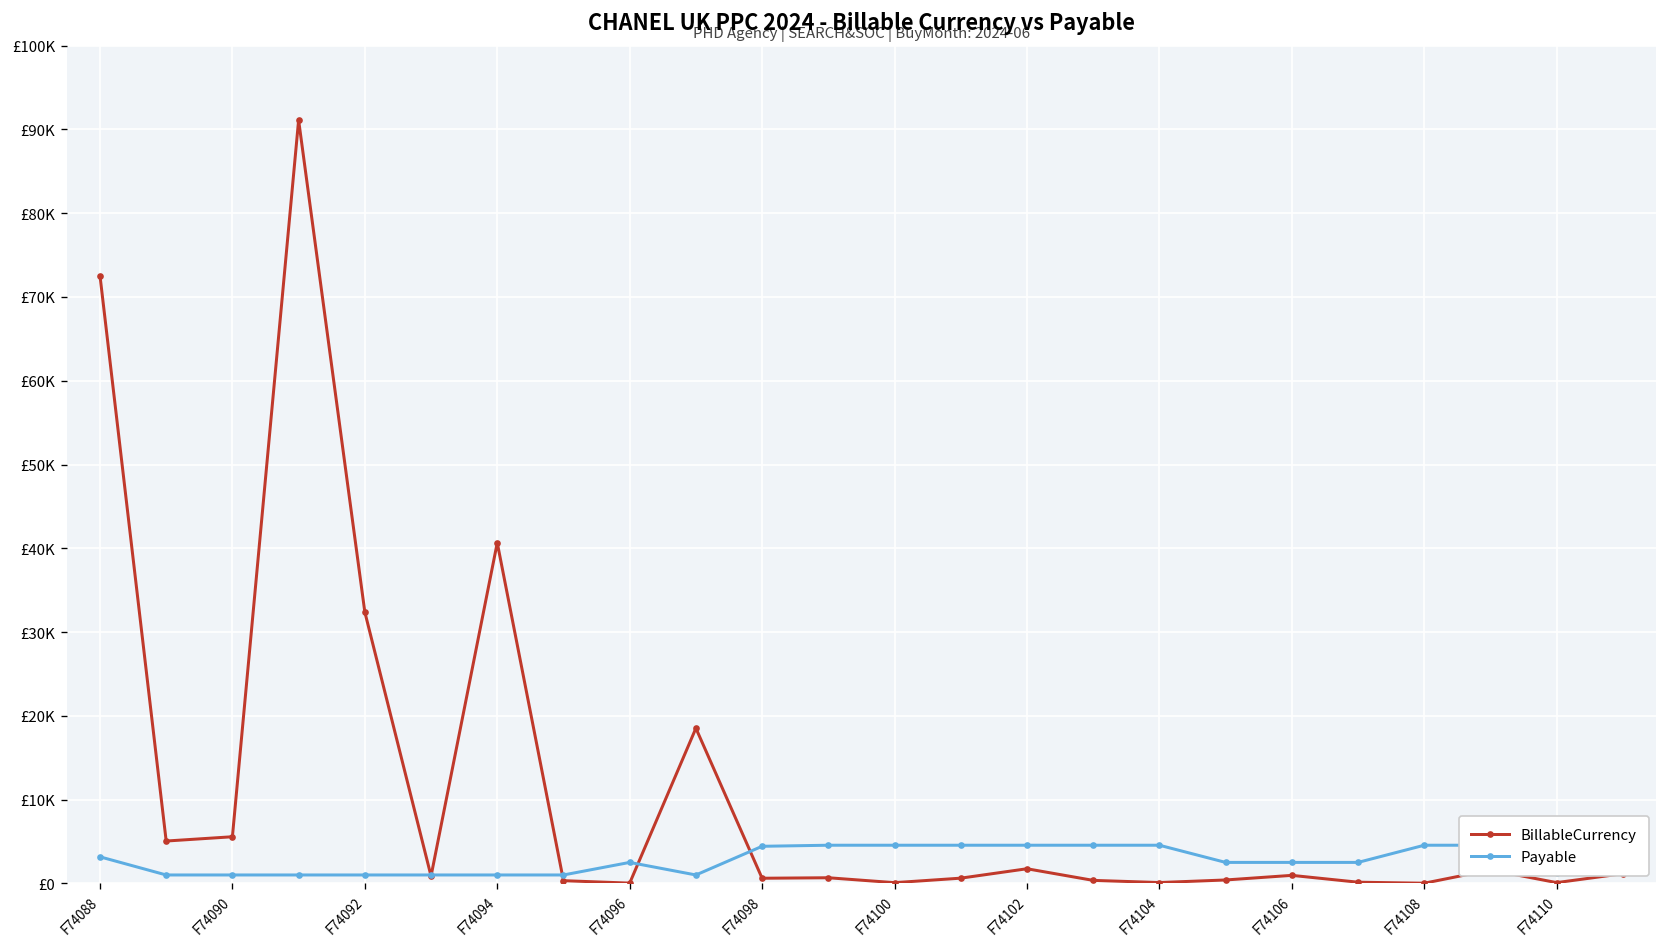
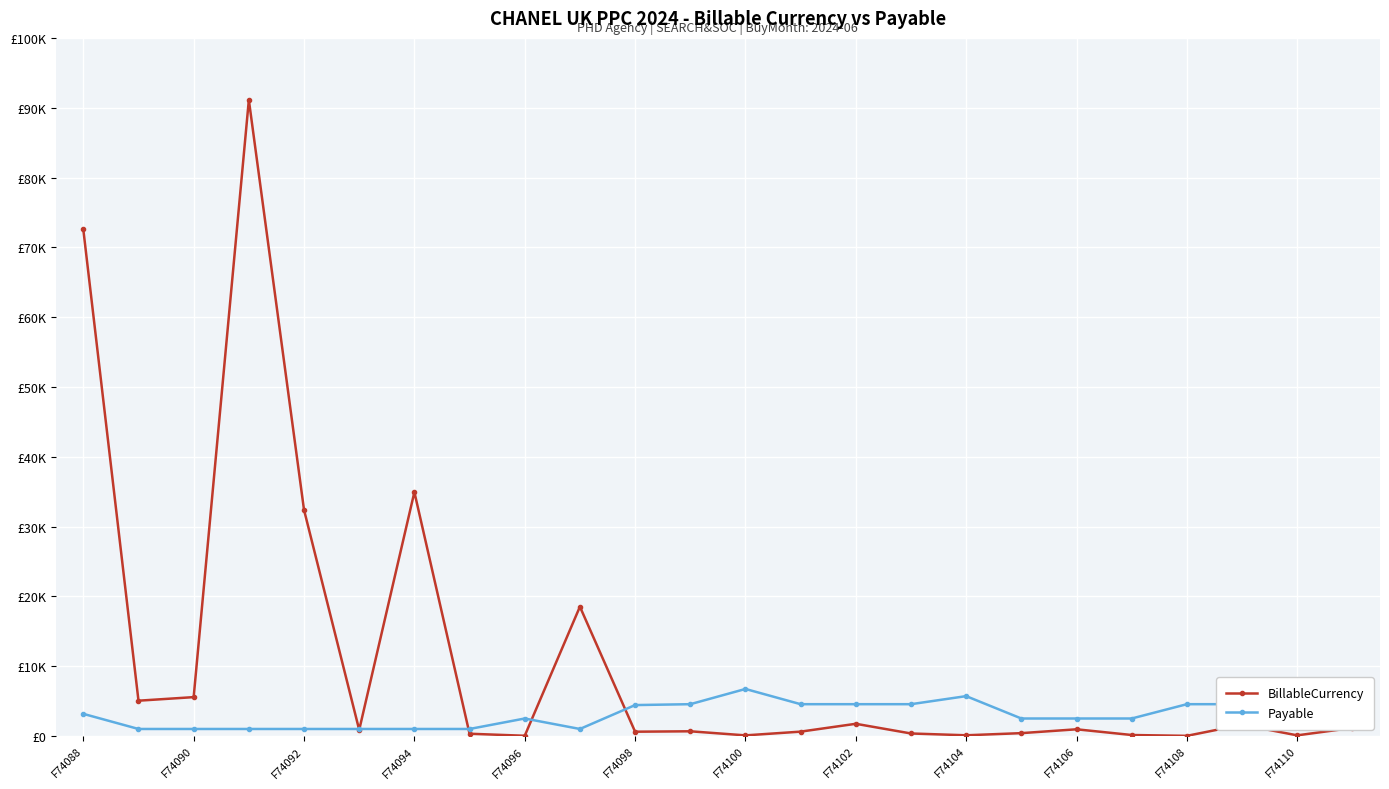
  {
    "BillableCurrency": {
      "F74088": "£73000",
      "F74090": "£6000",
      "F74092": "£32000",
-     "F74094": "£41000",
+     "F74094": "£35000",
      "F74096": "£0",
      "F74098": "£1000",
      "F74100": "£0",
      "F74102": "£2000",
      "F74104": "£0",
      "F74106": "£1000",
      "F74108": "£0",
      "F74110": "£0"
    },
    "Payable": {
      "F74088": "£3000",
      "F74090": "£1000",
      "F74092": "£1000",
      "F74094": "£1000",
      "F74096": "£3000",
      "F74098": "£4000",
-     "F74100": "£5000",
+     "F74100": "£7000",
      "F74102": "£5000",
-     "F74104": "£5000",
+     "F74104": "£6000",
      "F74106": "£3000",
      "F74108": "£5000"
    }
  }
